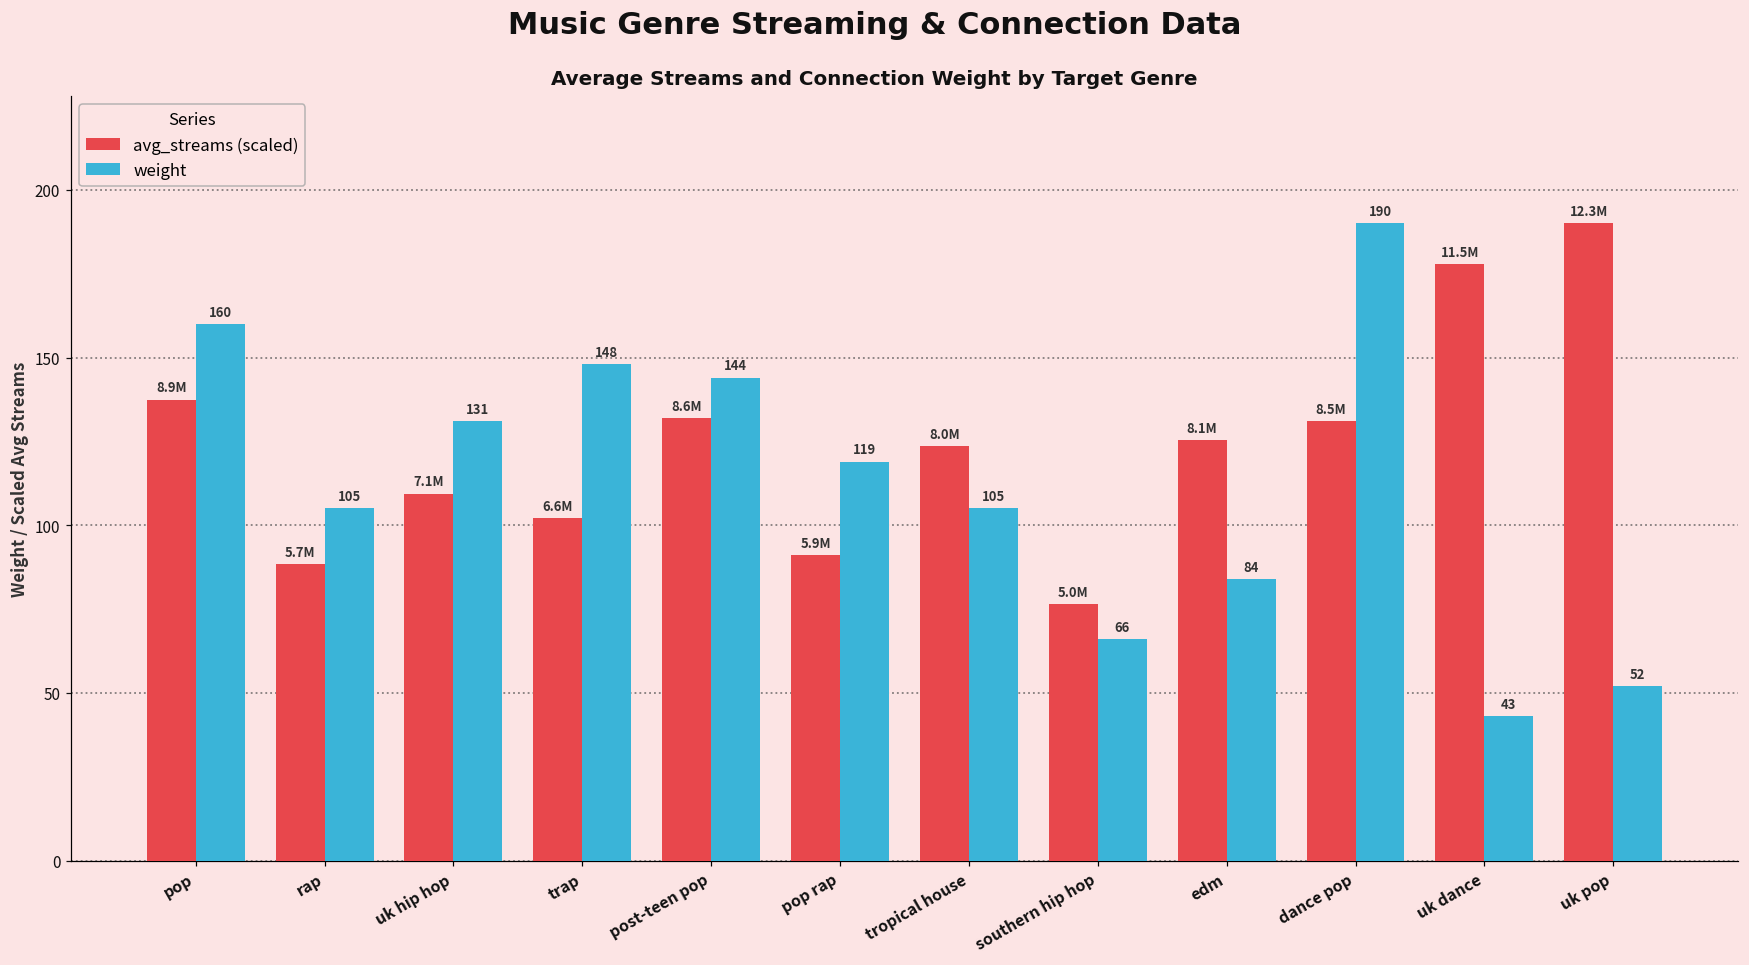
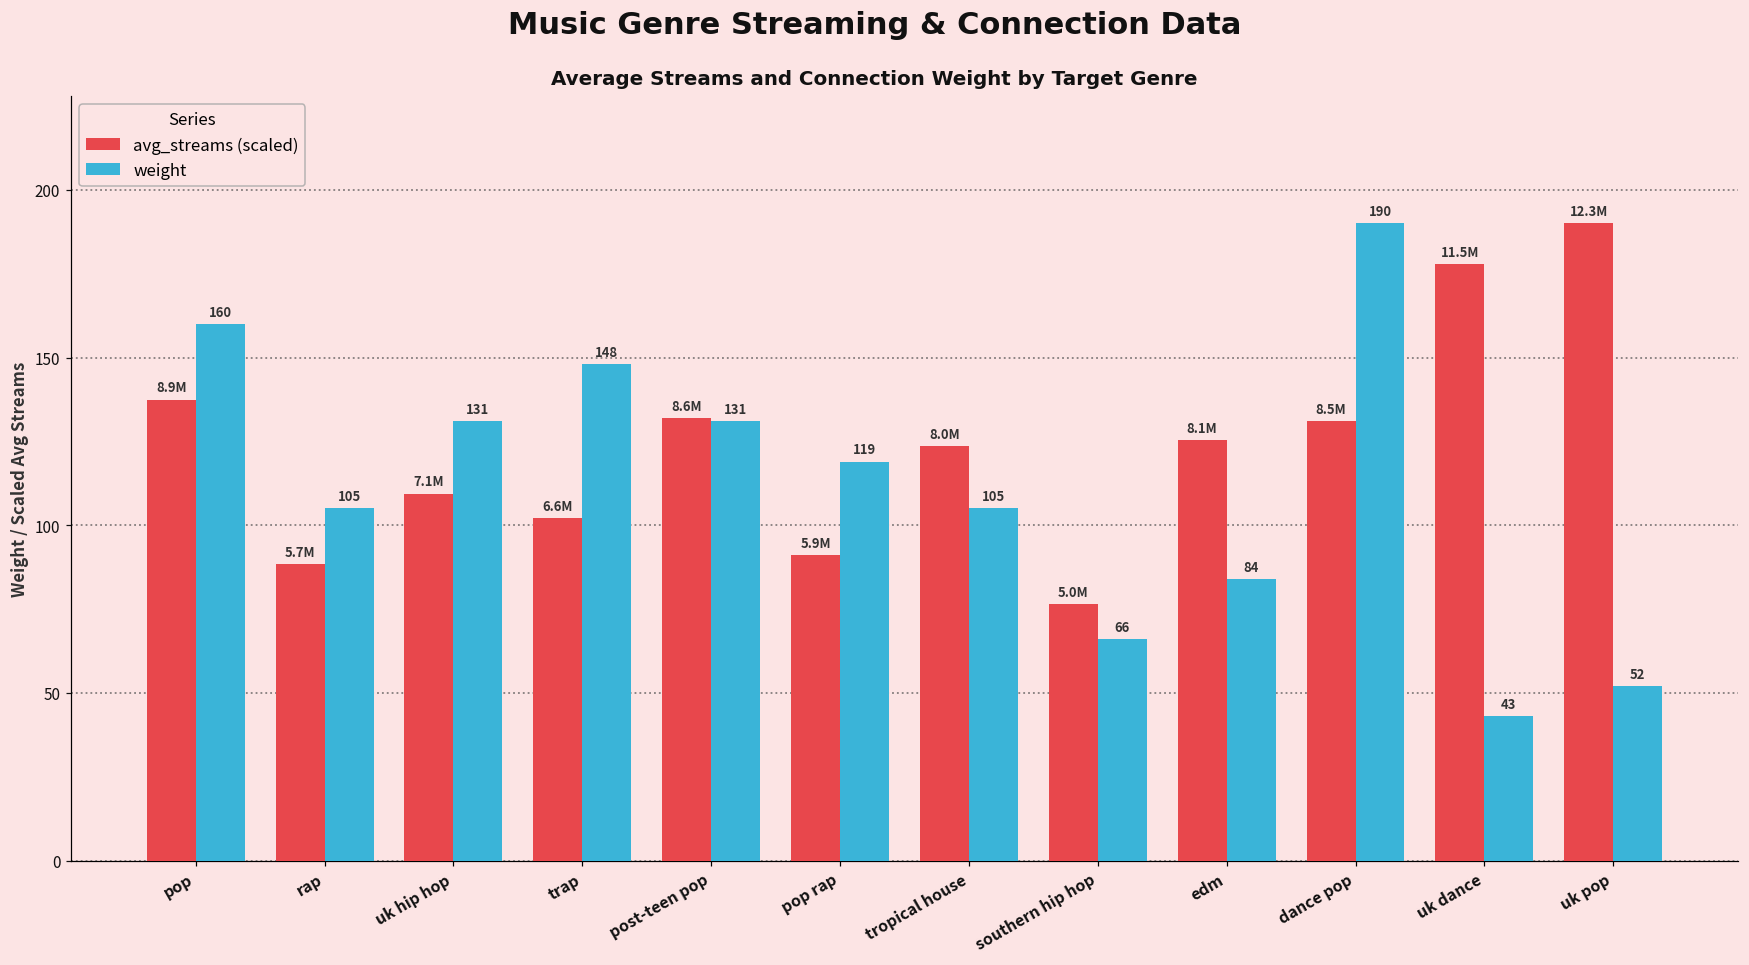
  {
    "weight": {
      "pop": 160,
      "rap": 105,
      "uk hip hop": 131,
      "trap": 148,
-     "post-teen pop": 144,
+     "post-teen pop": 131,
      "pop rap": 119,
      "tropical house": 105,
      "southern hip hop": 66,
      "edm": 84,
      "dance pop": 190,
      "uk dance": 43,
      "uk pop": 52
    }
  }
